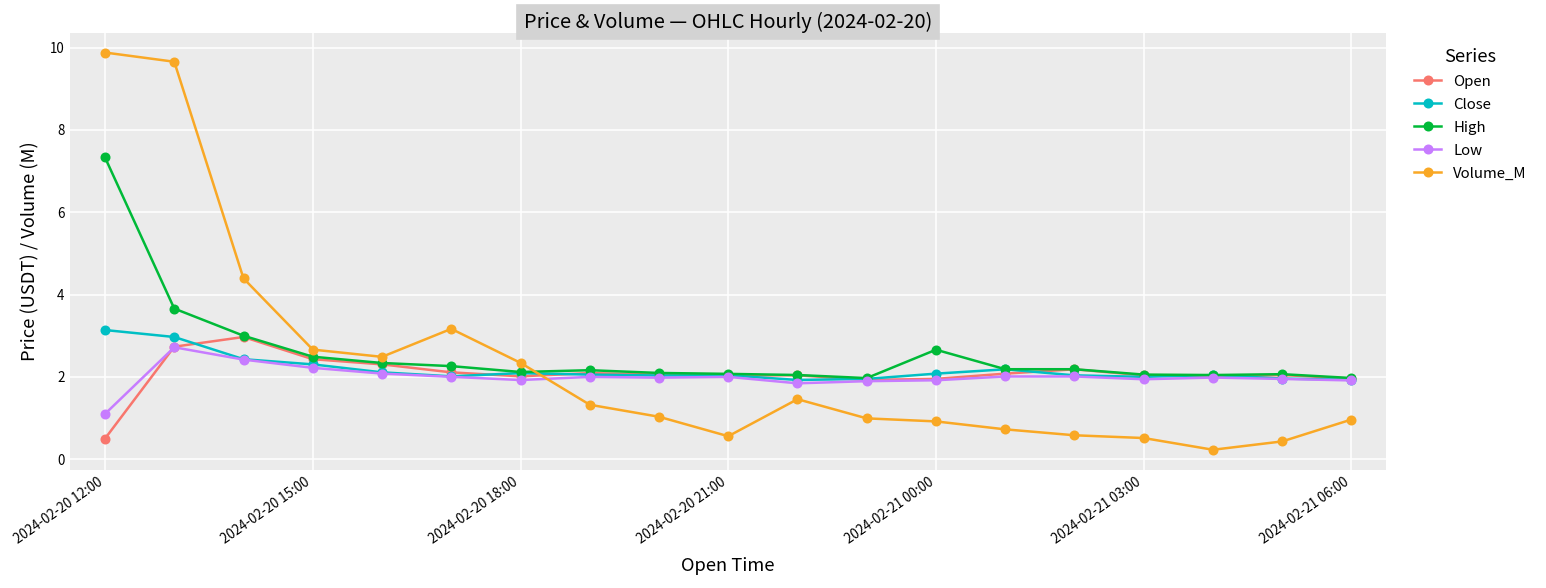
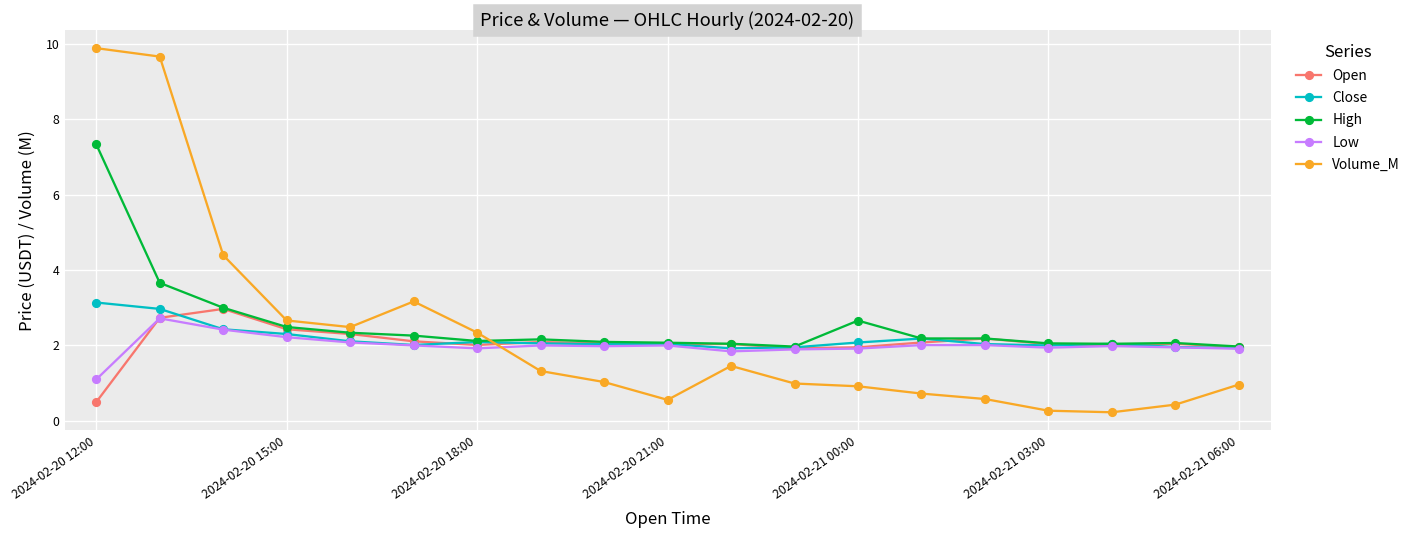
  {
    "Open": {
      "2024-02-20 12:00": 0.5,
      "2024-02-20 18:00": 2.0
    },
    "Close": {
      "2024-02-20 12:00": 3.1,
      "2024-02-20 15:00": 2.3,
      "2024-02-21 00:00": 2.1
    },
    "High": {
      "2024-02-20 12:00": 7.3,
      "2024-02-21 00:00": 2.7
    },
    "Low": {
      "2024-02-20 12:00": 1.1,
      "2024-02-20 15:00": 2.2,
      "2024-02-20 18:00": 1.9
    },
    "Volume_M": {
      "2024-02-20 12:00": 9.9,
      "2024-02-20 15:00": 2.7,
      "2024-02-20 18:00": 2.3,
      "2024-02-20 21:00": 0.6,
      "2024-02-21 00:00": 0.9,
-     "2024-02-21 03:00": 0.5,
+     "2024-02-21 03:00": 0.3,
      "2024-02-21 06:00": 1.0
    }
  }
